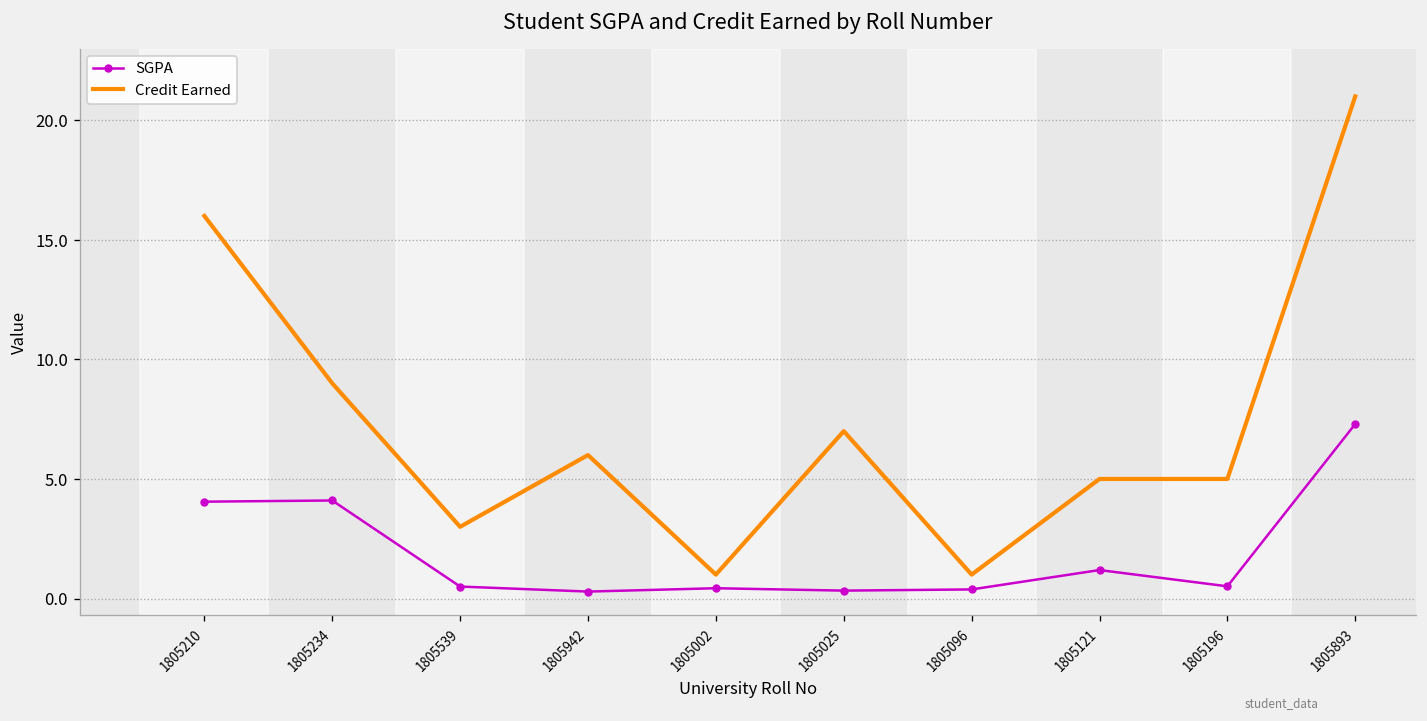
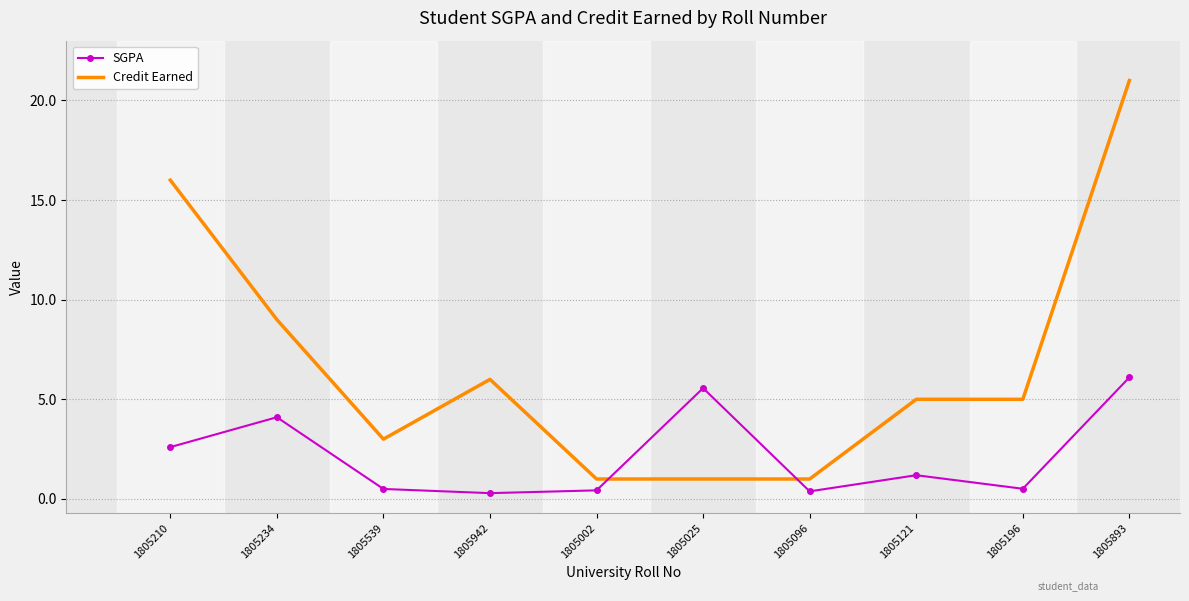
  {
    "SGPA": {
-     "1805210": 4.1,
+     "1805210": 2.6,
      "1805234": 4.1,
      "1805539": 0.5,
      "1805942": 0.3,
      "1805002": 0.4,
-     "1805025": 0.3,
+     "1805025": 5.6,
      "1805096": 0.4,
      "1805121": 1.2,
      "1805196": 0.5,
-     "1805893": 7.3
+     "1805893": 6.1
    },
    "Credit Earned": {
      "1805210": 16,
      "1805234": 9,
      "1805539": 3,
      "1805942": 6,
      "1805002": 1,
-     "1805025": 7,
+     "1805025": 1,
      "1805096": 1,
      "1805121": 5,
      "1805196": 5,
      "1805893": 21
    }
  }
